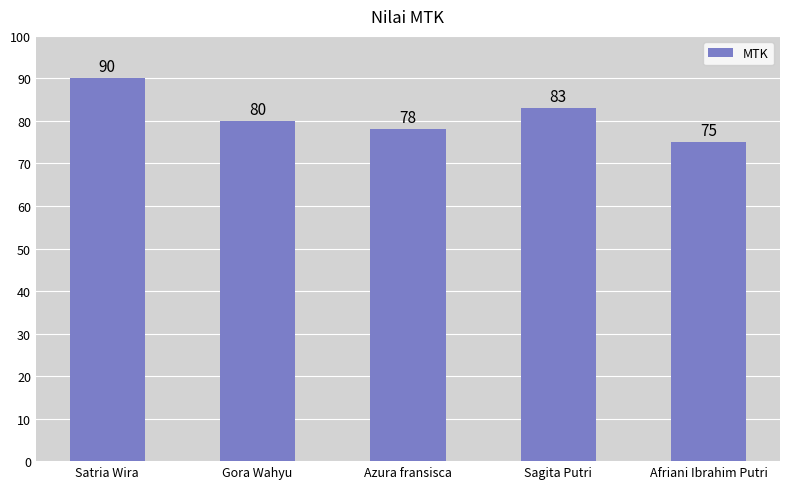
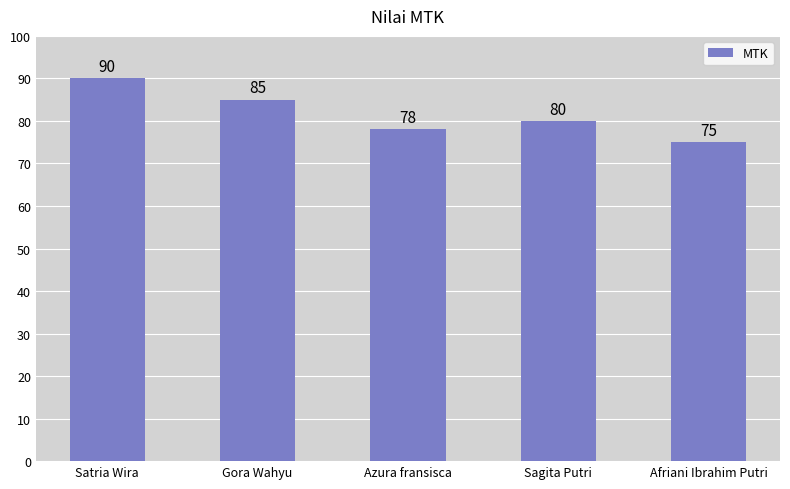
  {
    "Satria Wira": 90,
-   "Gora Wahyu": 80,
+   "Gora Wahyu": 85,
    "Azura fransisca": 78,
-   "Sagita Putri": 83,
+   "Sagita Putri": 80,
    "Afriani Ibrahim Putri": 75
  }
